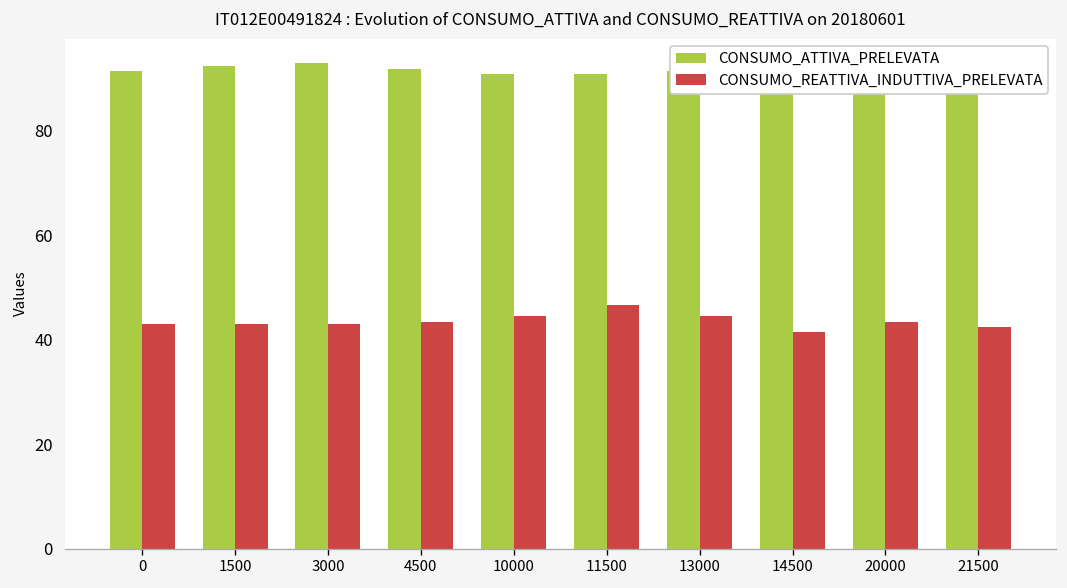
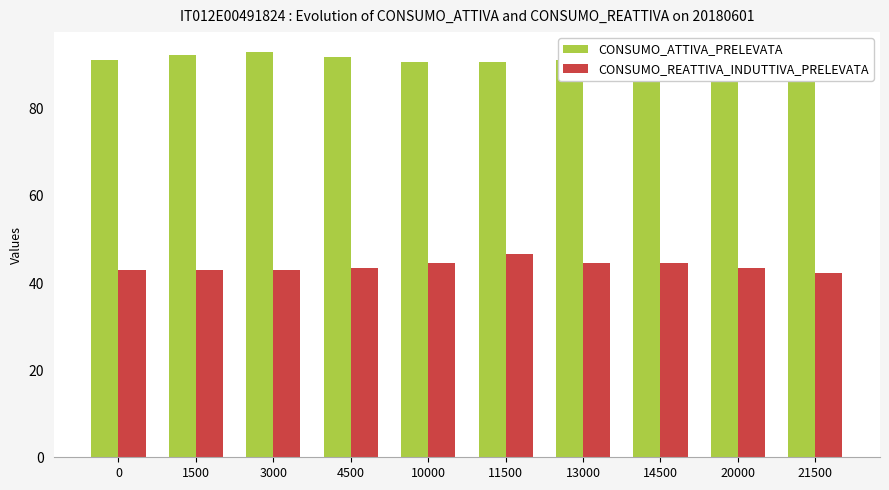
  {
    "CONSUMO_ATTIVA_PRELEVATA": {
      "0": 91,
      "1500": 92,
      "3000": 93,
      "4500": 92,
      "10000": 91,
      "11500": 91
    },
    "CONSUMO_REATTIVA_INDUTTIVA_PRELEVATA": {
      "0": 43,
      "1500": 43,
      "3000": 43,
      "4500": 43,
      "10000": 45,
      "11500": 47,
      "13000": 45,
-     "14500": 41,
+     "14500": 45,
      "20000": 43,
      "21500": 42
    }
  }
